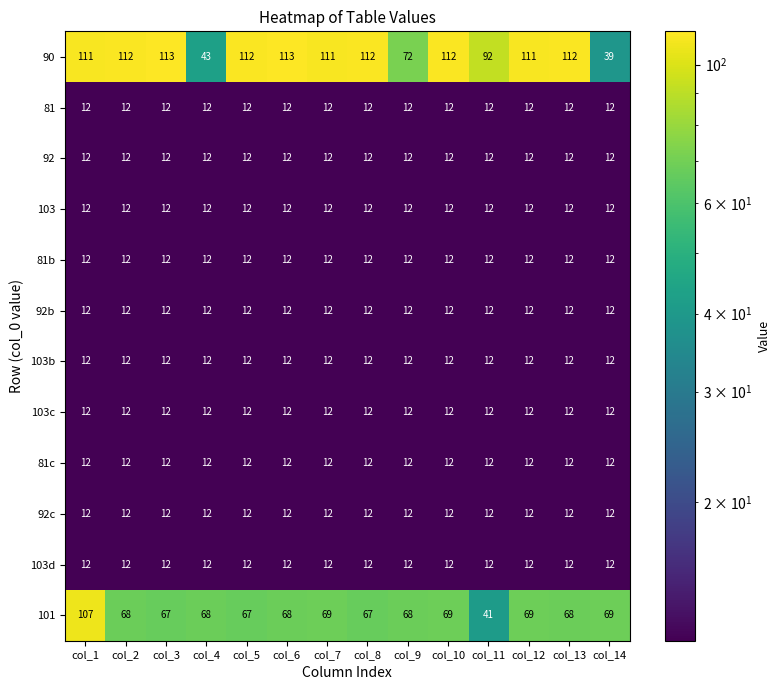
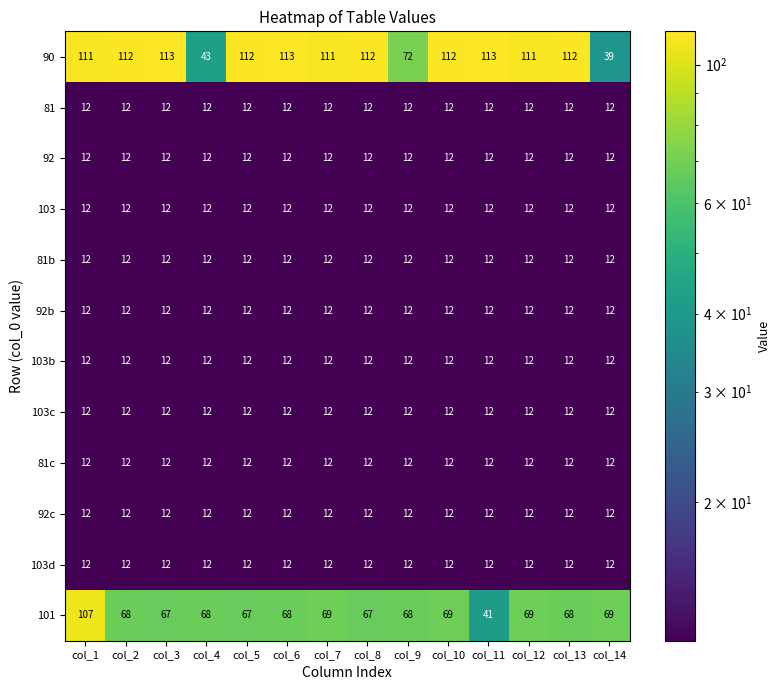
  {
    "90": {
      "col_1": 111,
      "col_2": 112,
      "col_3": 113,
      "col_4": 43,
      "col_5": 112,
      "col_6": 113,
      "col_7": 111,
      "col_8": 112,
      "col_9": 72,
      "col_10": 112,
-     "col_11": 92,
+     "col_11": 113,
      "col_12": 111,
      "col_13": 112,
      "col_14": 39
    },
    "81": {
      "col_1": 12,
      "col_2": 12,
      "col_3": 12,
      "col_4": 12,
      "col_5": 12,
      "col_6": 12,
      "col_7": 12,
      "col_8": 12,
      "col_9": 12,
      "col_10": 12,
      "col_11": 12,
      "col_12": 12,
      "col_13": 12,
      "col_14": 12
    },
    "92": {
      "col_1": 12,
      "col_2": 12,
      "col_3": 12,
      "col_4": 12,
      "col_5": 12,
      "col_6": 12,
      "col_7": 12,
      "col_8": 12,
      "col_9": 12,
      "col_10": 12,
      "col_11": 12,
      "col_12": 12,
      "col_13": 12,
      "col_14": 12
    },
    "103": {
      "col_1": 12,
      "col_2": 12,
      "col_3": 12,
      "col_4": 12,
      "col_5": 12,
      "col_6": 12,
      "col_7": 12,
      "col_8": 12,
      "col_9": 12,
      "col_10": 12,
      "col_11": 12,
      "col_12": 12,
      "col_13": 12,
      "col_14": 12
    },
    "81b": {
      "col_1": 12,
      "col_2": 12,
      "col_3": 12,
      "col_4": 12,
      "col_5": 12,
      "col_6": 12,
      "col_7": 12,
      "col_8": 12,
      "col_9": 12,
      "col_10": 12,
      "col_11": 12,
      "col_12": 12,
      "col_13": 12,
      "col_14": 12
    },
    "92b": {
      "col_1": 12,
      "col_2": 12,
      "col_3": 12,
      "col_4": 12,
      "col_5": 12,
      "col_6": 12,
      "col_7": 12,
      "col_8": 12,
      "col_9": 12,
      "col_10": 12,
      "col_11": 12,
      "col_12": 12,
      "col_13": 12,
      "col_14": 12
    },
    "103b": {
      "col_1": 12,
      "col_2": 12,
      "col_3": 12,
      "col_4": 12,
      "col_5": 12,
      "col_6": 12,
      "col_7": 12,
      "col_8": 12,
      "col_9": 12,
      "col_10": 12,
      "col_11": 12,
      "col_12": 12,
      "col_13": 12,
      "col_14": 12
    },
    "103c": {
      "col_1": 12,
      "col_2": 12,
      "col_3": 12,
      "col_4": 12,
      "col_5": 12,
      "col_6": 12,
      "col_7": 12,
      "col_8": 12,
      "col_9": 12,
      "col_10": 12,
      "col_11": 12,
      "col_12": 12,
      "col_13": 12,
      "col_14": 12
    },
    "81c": {
      "col_1": 12,
      "col_2": 12,
      "col_3": 12,
      "col_4": 12,
      "col_5": 12,
      "col_6": 12,
      "col_7": 12,
      "col_8": 12,
      "col_9": 12,
      "col_10": 12,
      "col_11": 12,
      "col_12": 12,
      "col_13": 12,
      "col_14": 12
    },
    "92c": {
      "col_1": 12,
      "col_2": 12,
      "col_3": 12,
      "col_4": 12,
      "col_5": 12,
      "col_6": 12,
      "col_7": 12,
      "col_8": 12,
      "col_9": 12,
      "col_10": 12,
      "col_11": 12,
      "col_12": 12,
      "col_13": 12,
      "col_14": 12
    },
    "103d": {
      "col_1": 12,
      "col_2": 12,
      "col_3": 12,
      "col_4": 12,
      "col_5": 12,
      "col_6": 12,
      "col_7": 12,
      "col_8": 12,
      "col_9": 12,
      "col_10": 12,
      "col_11": 12,
      "col_12": 12,
      "col_13": 12,
      "col_14": 12
    },
    "101": {
      "col_1": 107,
      "col_2": 68,
      "col_3": 67,
      "col_4": 68,
      "col_5": 67,
      "col_6": 68,
      "col_7": 69,
      "col_8": 67,
      "col_9": 68,
      "col_10": 69,
      "col_11": 41,
      "col_12": 69,
      "col_13": 68,
      "col_14": 69
    }
  }
